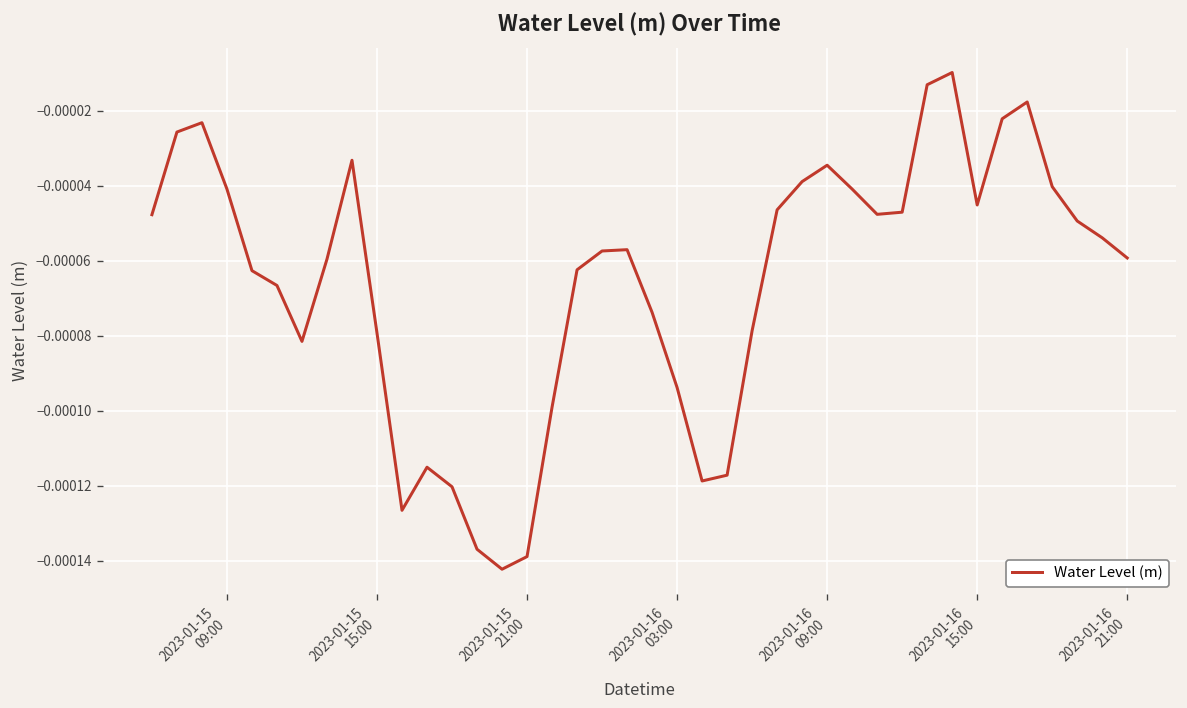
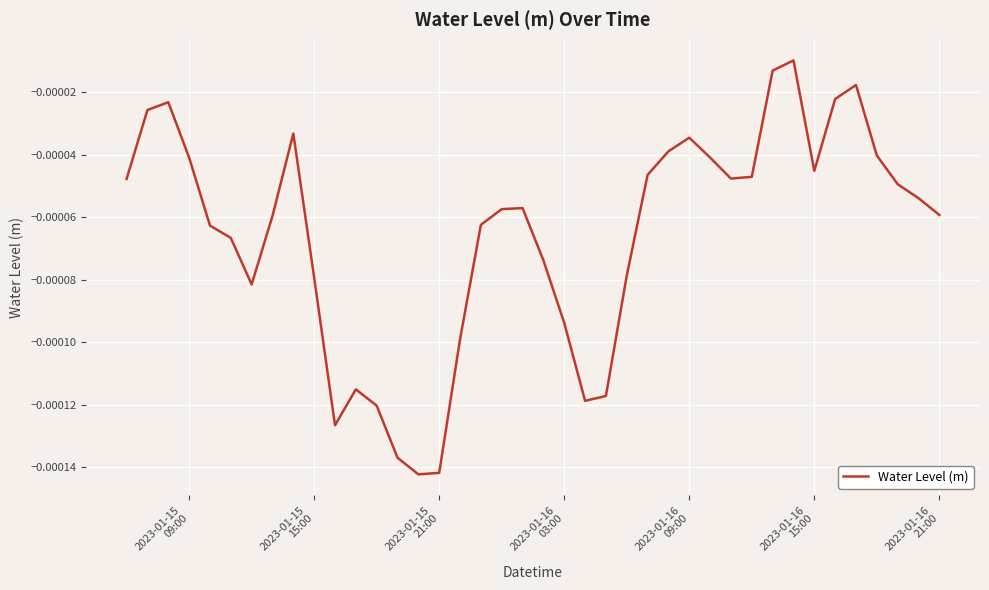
  {
    "2023-01-15 09:00": -0.000041,
    "2023-01-15 15:00": -0.000079,
-   "2023-01-15 21:00": -0.000139,
+   "2023-01-15 21:00": -0.000142,
    "2023-01-16 03:00": -0.000094,
    "2023-01-16 09:00": -0.000035,
    "2023-01-16 15:00": -0.000045,
    "2023-01-16 21:00": -0.000059
  }
